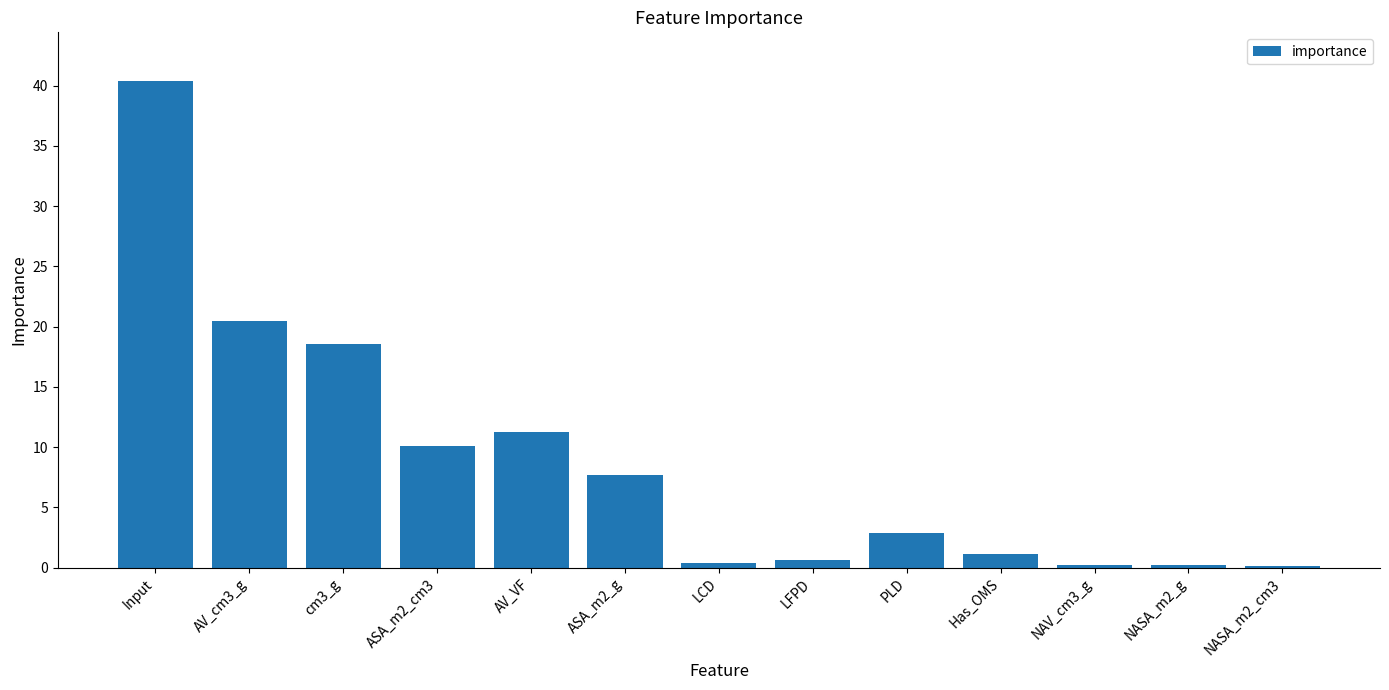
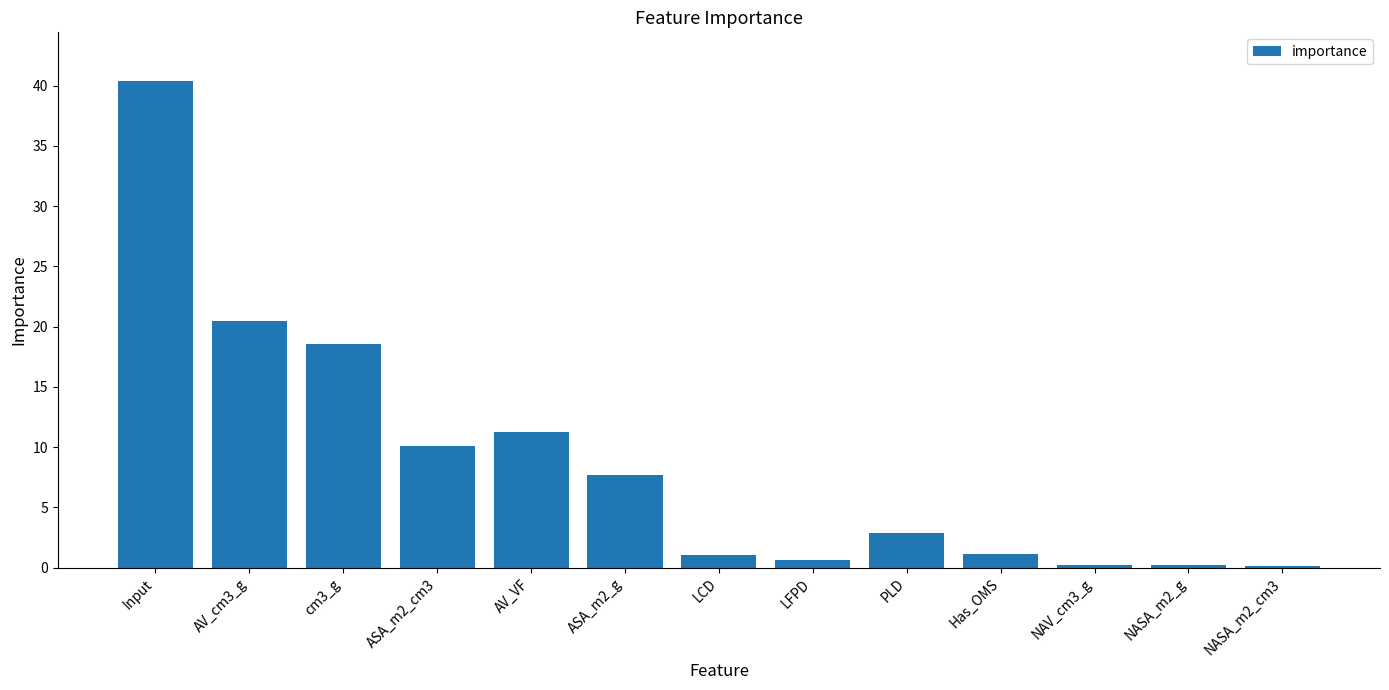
  {
    "Input": 40.4,
    "AV_cm3_g": 20.5,
    "cm3_g": 18.5,
    "ASA_m2_cm3": 10.1,
    "AV_VF": 11.2,
    "ASA_m2_g": 7.7,
-   "LCD": 0.4,
+   "LCD": 1.1,
    "LFPD": 0.6,
    "PLD": 2.9,
    "Has_OMS": 1.2,
    "NAV_cm3_g": 0.2
  }
